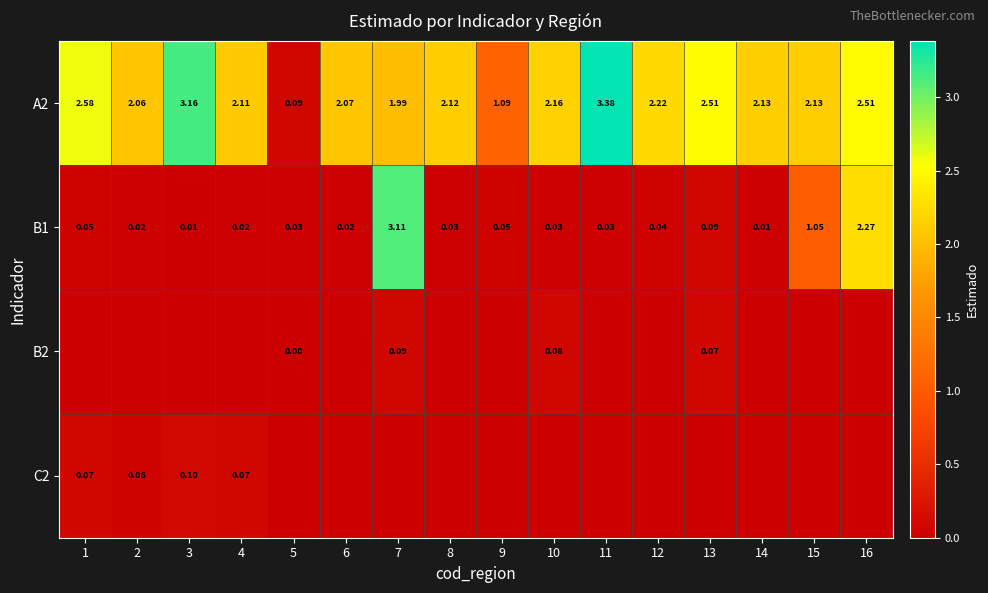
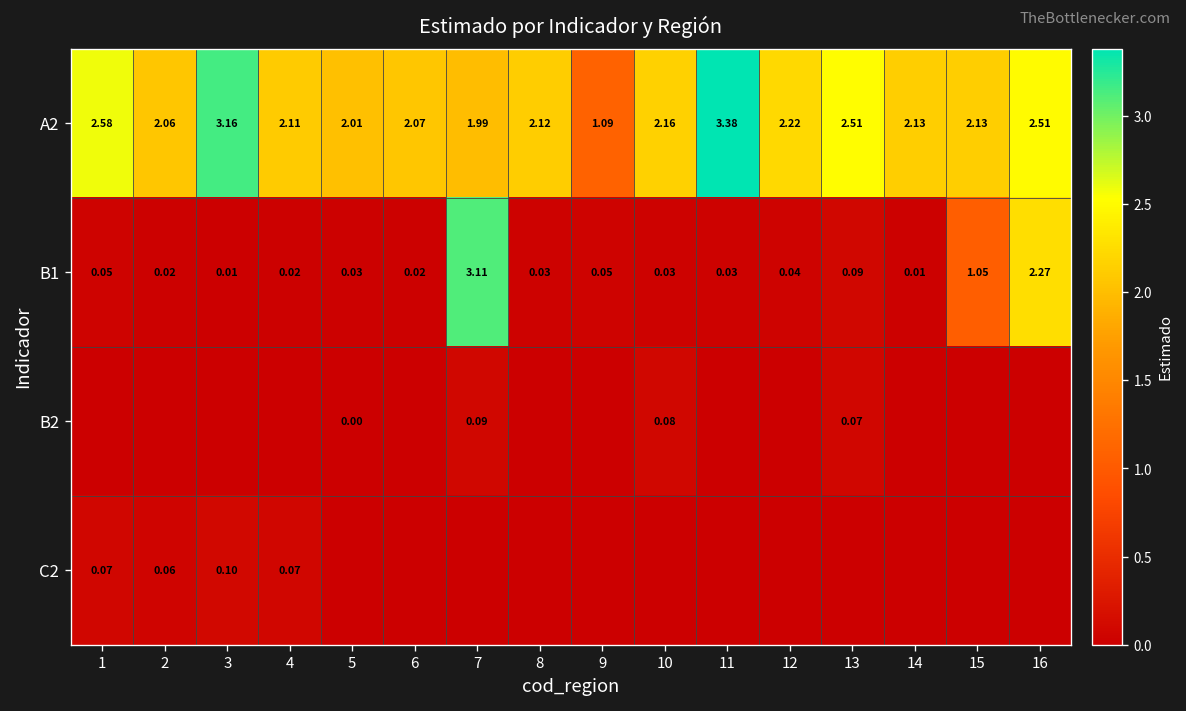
  {
    "A2": {
      "1": 2.58,
      "2": 2.06,
      "3": 3.16,
      "4": 2.11,
-     "5": 0.09,
+     "5": 2.01,
      "6": 2.07,
      "7": 1.99,
      "8": 2.12,
      "9": 1.09,
      "10": 2.16,
      "11": 3.38,
      "12": 2.22,
      "13": 2.51,
      "14": 2.13,
      "15": 2.13,
      "16": 2.51
    },
    "B1": {
      "1": 0.05,
      "2": 0.02,
      "3": 0.01,
      "4": 0.02,
      "5": 0.03,
      "6": 0.02,
      "7": 3.11,
      "8": 0.03,
      "9": 0.05,
      "10": 0.03,
      "11": 0.03,
      "12": 0.04,
      "13": 0.09,
      "14": 0.01,
      "15": 1.05,
      "16": 2.27
    },
    "B2": {
      "5": 0.00,
      "7": 0.09,
      "10": 0.08,
      "13": 0.07
    },
    "C2": {
      "1": 0.07,
      "2": 0.06,
      "3": 0.10,
      "4": 0.07
    }
  }
